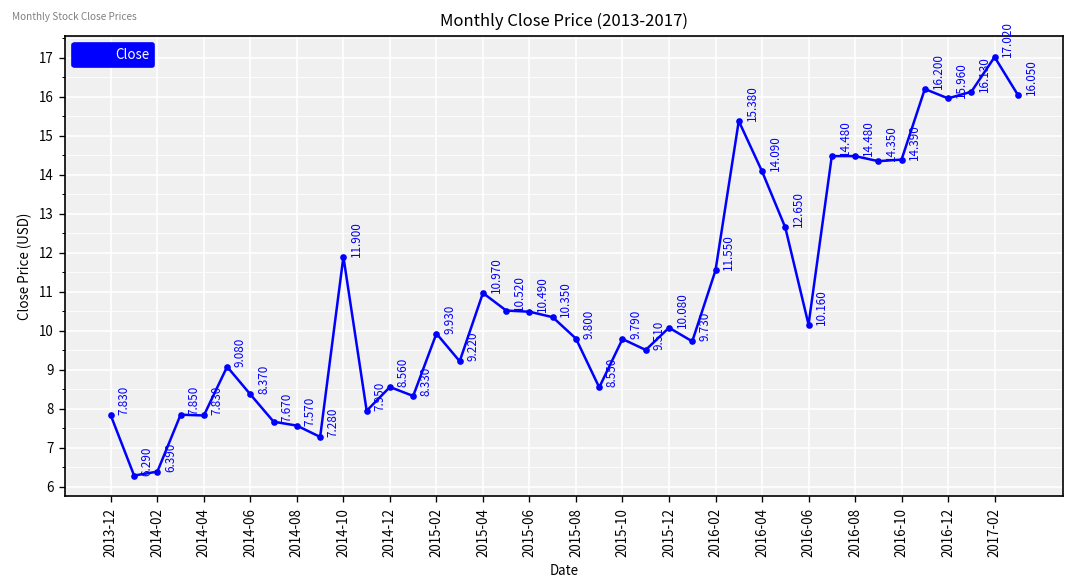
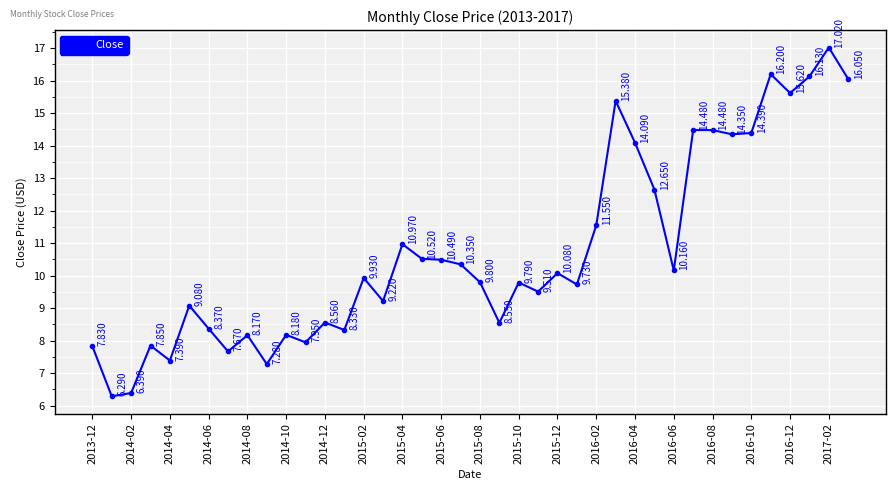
  {
    "2013-12": 7.830,
    "2014-02": 6.390,
-   "2014-04": 7.830,
+   "2014-04": 7.390,
    "2014-06": 8.370,
-   "2014-08": 7.570,
-   "2014-10": 11.900,
+   "2014-08": 8.170,
+   "2014-10": 8.180,
    "2014-12": 8.560,
    "2015-02": 9.930,
    "2015-04": 10.970,
    "2015-06": 10.490,
    "2015-08": 9.800,
    "2015-10": 9.790,
    "2015-12": 10.080,
    "2016-02": 11.550,
    "2016-04": 14.090,
    "2016-06": 10.160,
    "2016-08": 14.480,
    "2016-10": 14.390,
-   "2016-12": 15.960,
+   "2016-12": 15.620,
    "2017-02": 17.020
  }
